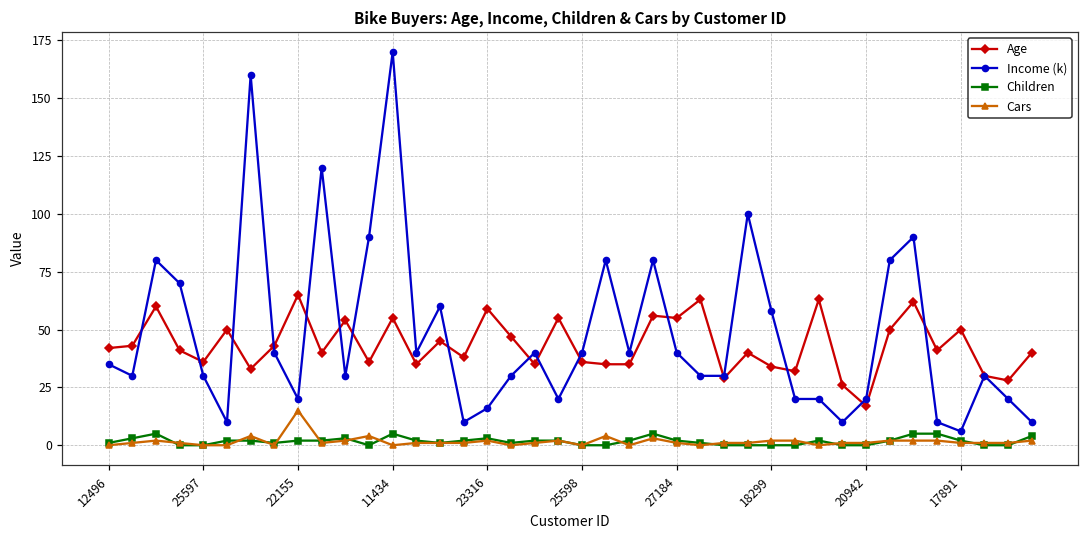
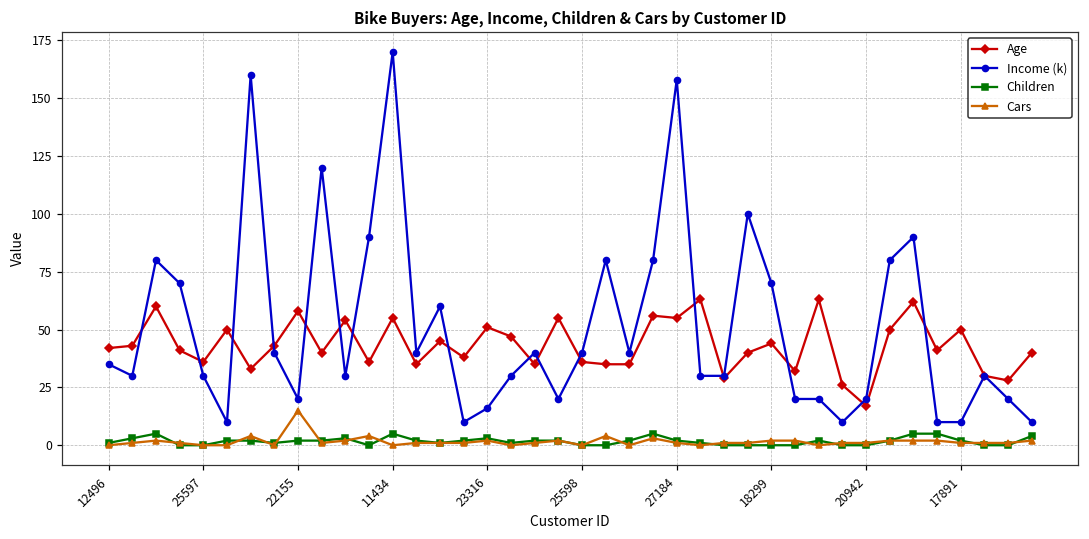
  {
    "Age": {
      "12496": 42,
      "25597": 36,
-     "22155": 65,
+     "22155": 58,
      "11434": 55,
-     "23316": 59,
+     "23316": 51,
      "25598": 36,
      "27184": 55,
-     "18299": 34,
+     "18299": 44,
      "20942": 17,
      "17891": 50
    },
    "Income (k)": {
      "12496": 35,
      "25597": 30,
      "22155": 20,
      "11434": 170,
      "23316": 16,
      "25598": 40,
-     "27184": 40,
-     "18299": 58,
+     "27184": 158,
+     "18299": 70,
      "20942": 20,
-     "17891": 6
+     "17891": 10
    },
    "Children": {
      "22155": 2,
      "11434": 5,
      "18299": 0
    },
    "Cars": {
      "22155": 15,
      "11434": 0,
      "18299": 2
    }
  }
